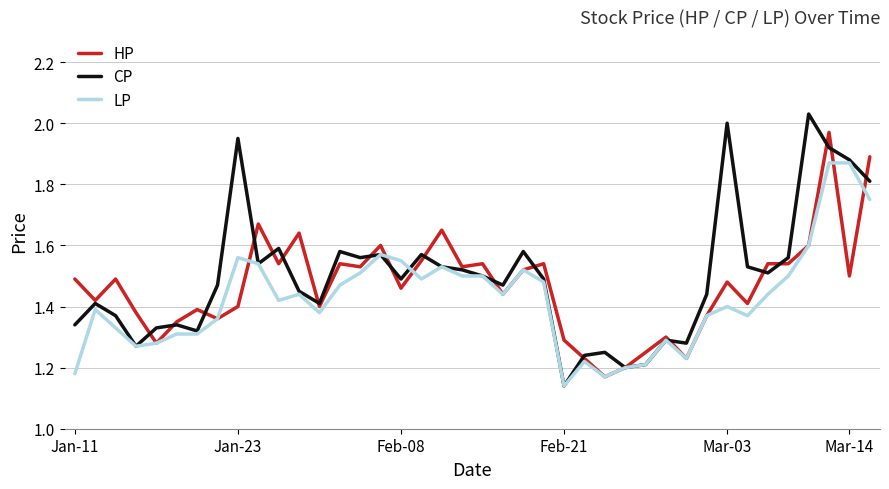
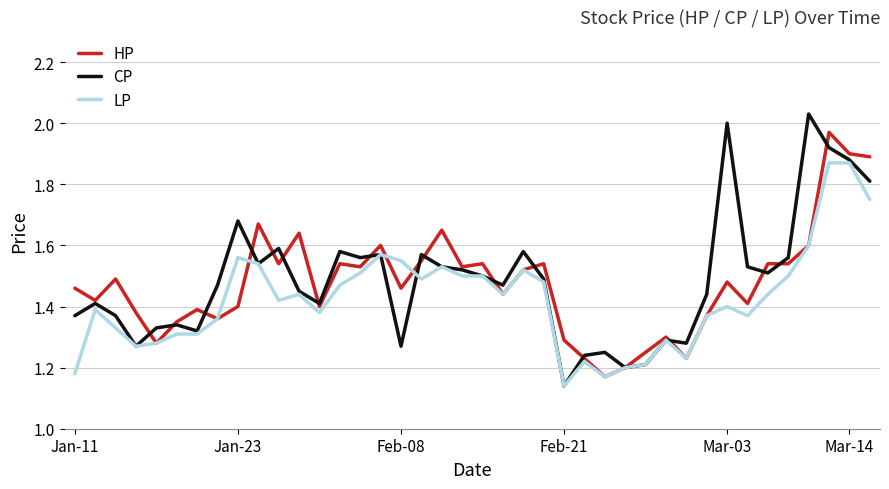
  {
    "HP": {
-     "Jan-11": 1.49,
+     "Jan-11": 1.46,
      "Jan-23": 1.40,
      "Feb-08": 1.46,
      "Feb-21": 1.29,
      "Mar-03": 1.48,
-     "Mar-14": 1.5
+     "Mar-14": 1.9
    },
    "CP": {
-     "Jan-11": 1.34,
-     "Jan-23": 1.95,
-     "Feb-08": 1.49,
+     "Jan-11": 1.37,
+     "Jan-23": 1.68,
+     "Feb-08": 1.27,
      "Mar-03": 2.00,
      "Mar-14": 1.88
    },
    "LP": {
      "Jan-11": 1.18,
      "Jan-23": 1.56,
      "Feb-08": 1.55,
      "Mar-03": 1.40,
      "Mar-14": 1.87
    }
  }
